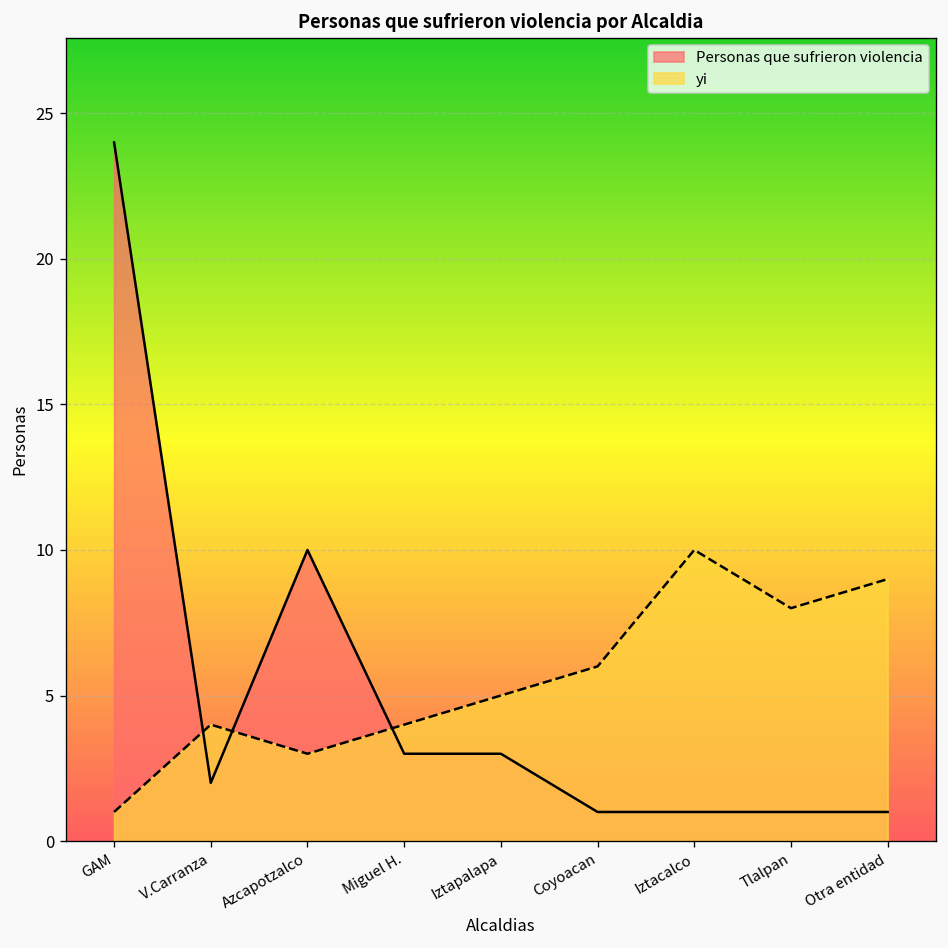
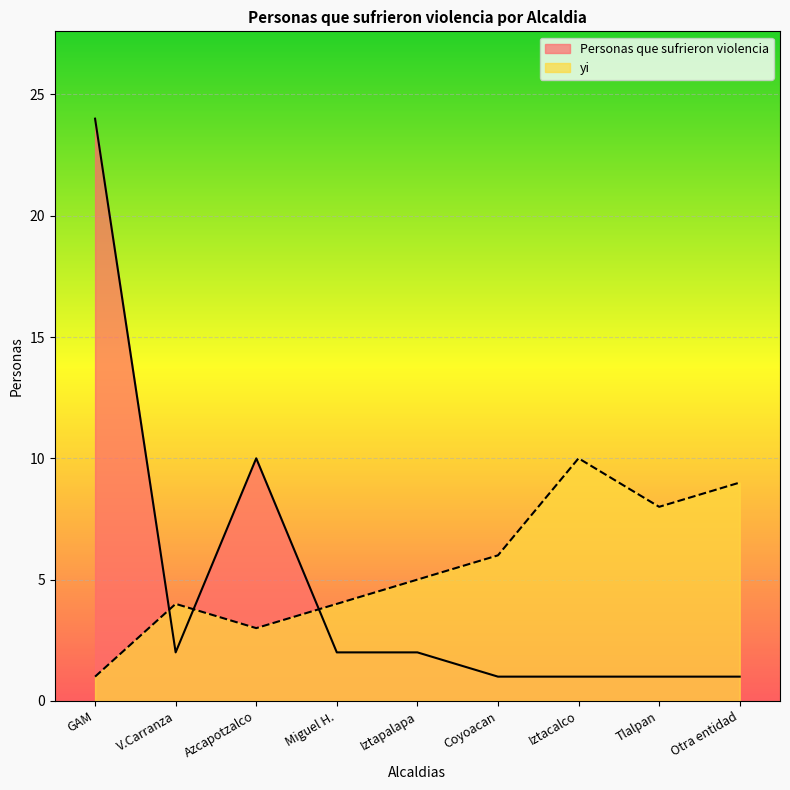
  {
    "Personas que sufrieron violencia": {
      "GAM": 24,
      "V.Carranza": 2,
      "Azcapotzalco": 10,
-     "Miguel H.": 3,
-     "Iztapalapa": 3,
+     "Miguel H.": 2,
+     "Iztapalapa": 2,
      "Coyoacan": 1,
      "Iztacalco": 1,
      "Tlalpan": 1,
      "Otra entidad": 1
    },
    "yi": {
      "GAM": 1,
      "V.Carranza": 4,
      "Azcapotzalco": 3,
      "Miguel H.": 4,
      "Iztapalapa": 5,
      "Coyoacan": 6,
      "Iztacalco": 10,
      "Tlalpan": 8,
      "Otra entidad": 9
    }
  }
